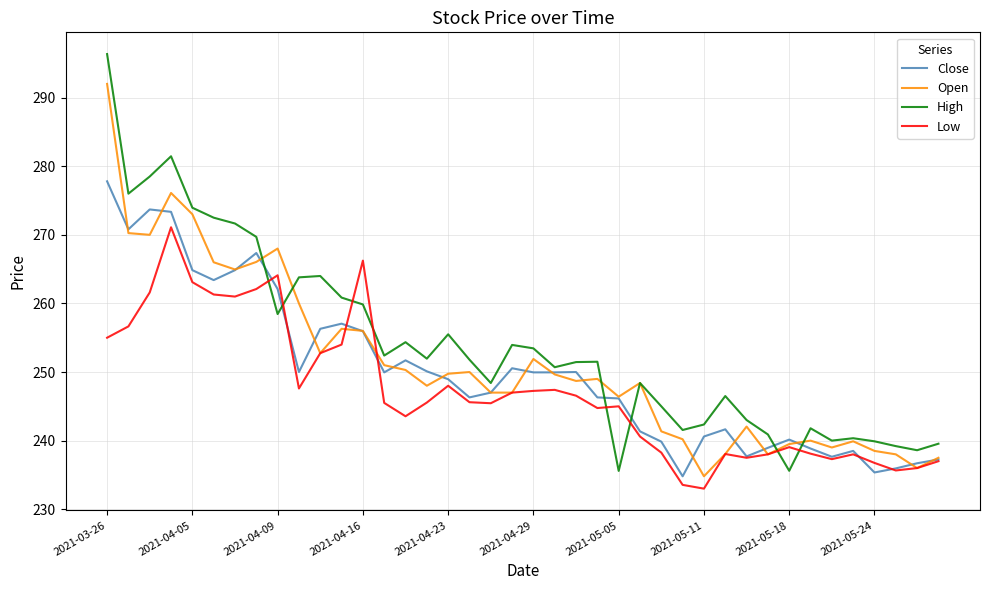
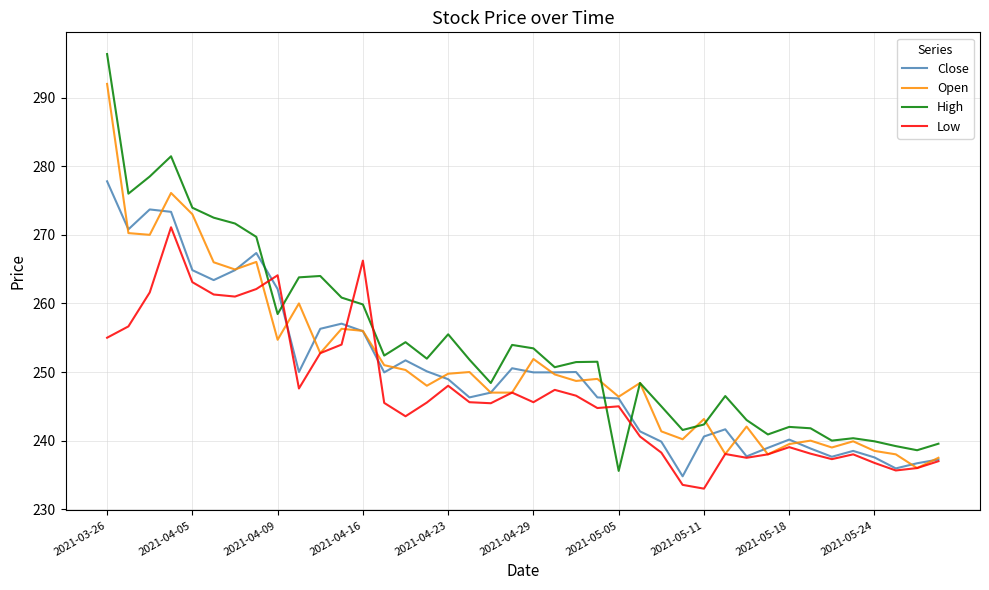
  {
    "Close": {
      "2021-03-26": 278,
      "2021-04-05": 265,
      "2021-04-09": 262,
      "2021-04-23": 249,
      "2021-04-29": 250,
      "2021-05-11": 241,
      "2021-05-18": 240,
-     "2021-05-24": 235
+     "2021-05-24": 238
    },
    "Open": {
      "2021-03-26": 292,
      "2021-04-05": 273,
-     "2021-04-09": 268,
+     "2021-04-09": 255,
      "2021-04-23": 250,
      "2021-04-29": 252,
-     "2021-05-11": 235,
+     "2021-05-11": 243,
      "2021-05-18": 240,
      "2021-05-24": 239
    },
    "High": {
      "2021-03-26": 296,
      "2021-04-05": 274,
      "2021-04-09": 258,
      "2021-04-16": 260,
      "2021-04-23": 255,
      "2021-04-29": 253,
      "2021-05-05": 236,
      "2021-05-11": 242,
-     "2021-05-18": 236,
+     "2021-05-18": 242,
      "2021-05-24": 240
    },
    "Low": {
      "2021-03-26": 255,
      "2021-04-05": 263,
      "2021-04-09": 264,
      "2021-04-16": 266,
      "2021-04-23": 248,
-     "2021-04-29": 247,
+     "2021-04-29": 246,
      "2021-05-05": 245,
      "2021-05-11": 233,
      "2021-05-18": 239,
      "2021-05-24": 237
    }
  }
